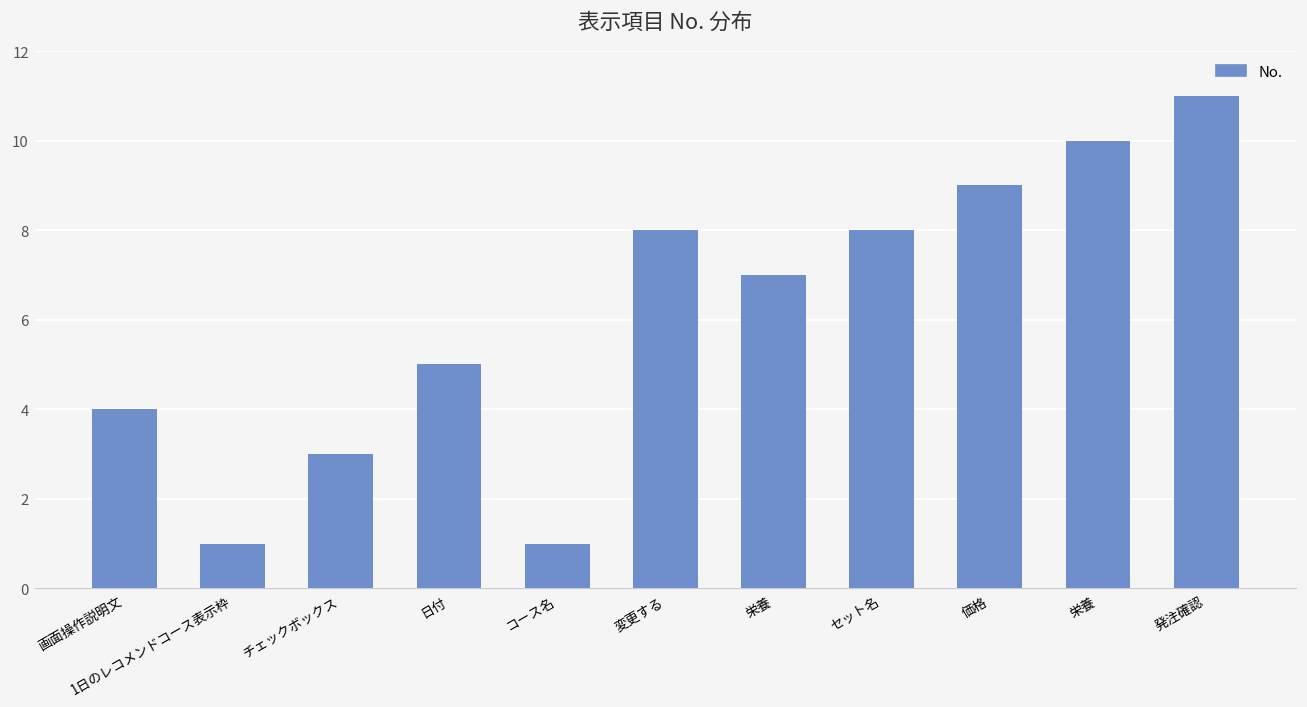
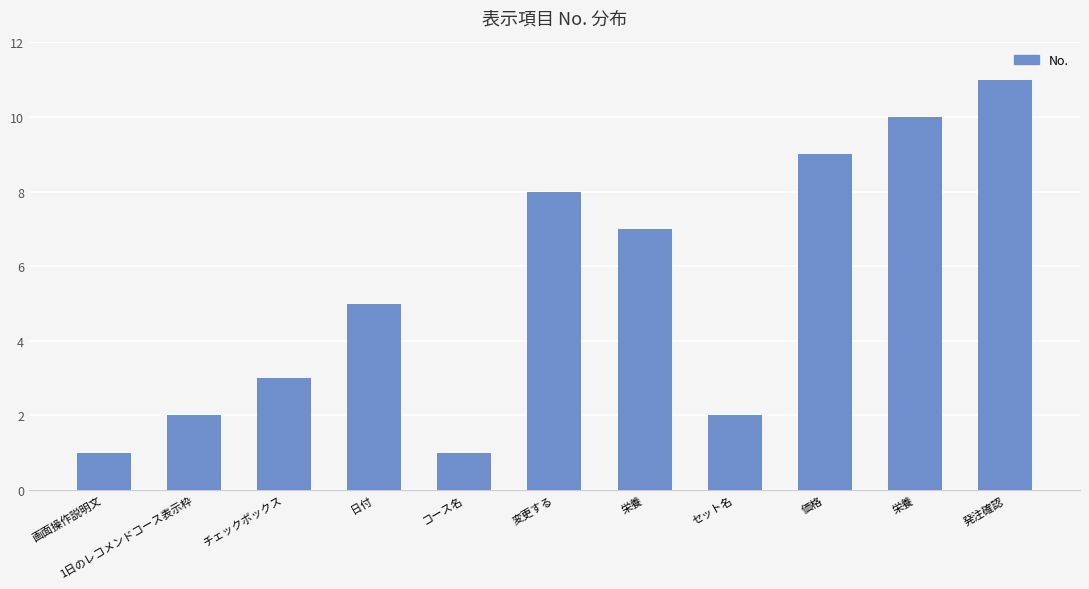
  {
-   "画面操作説明文": 4,
-   "1日のレコメンドコース表示枠": 1,
+   "画面操作説明文": 1,
+   "1日のレコメンドコース表示枠": 2,
    "チェックボックス": 3,
    "日付": 5,
    "コース名": 1,
    "変更する": 8,
-   "セット名": 8,
+   "セット名": 2,
    "価格": 9,
    "発注確認": 11
  }
